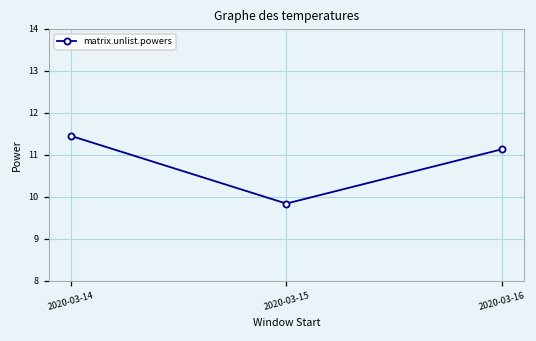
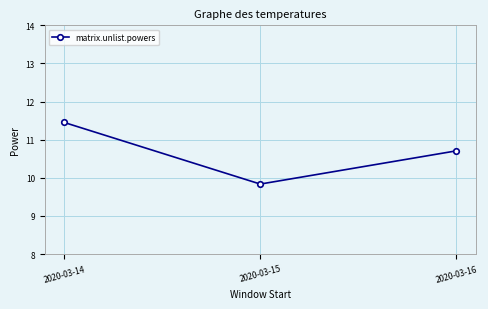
  {
    "2020-03-14": 11.5,
    "2020-03-15": 9.8,
-   "2020-03-16": 11.1
+   "2020-03-16": 10.7
  }
